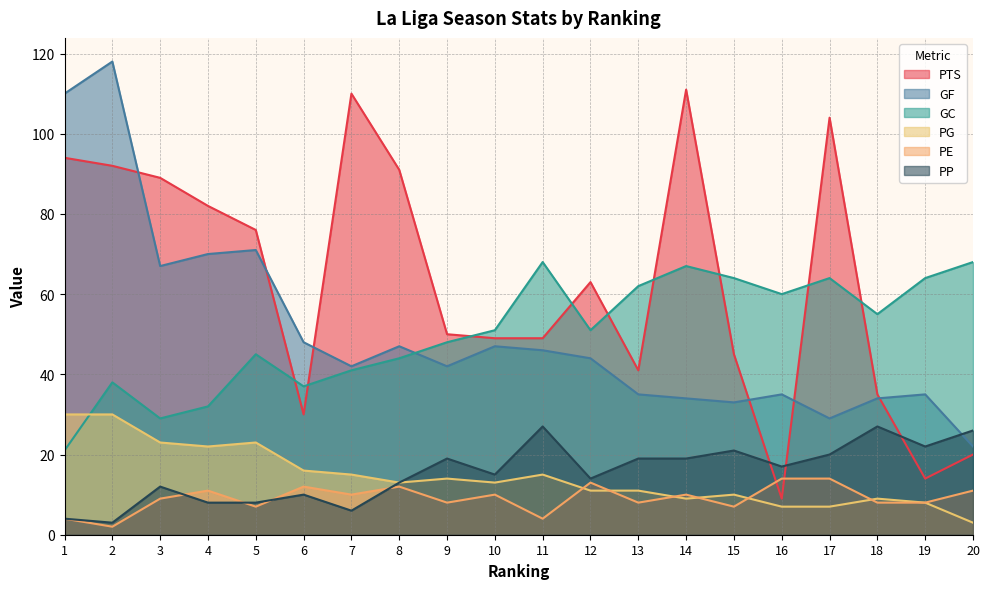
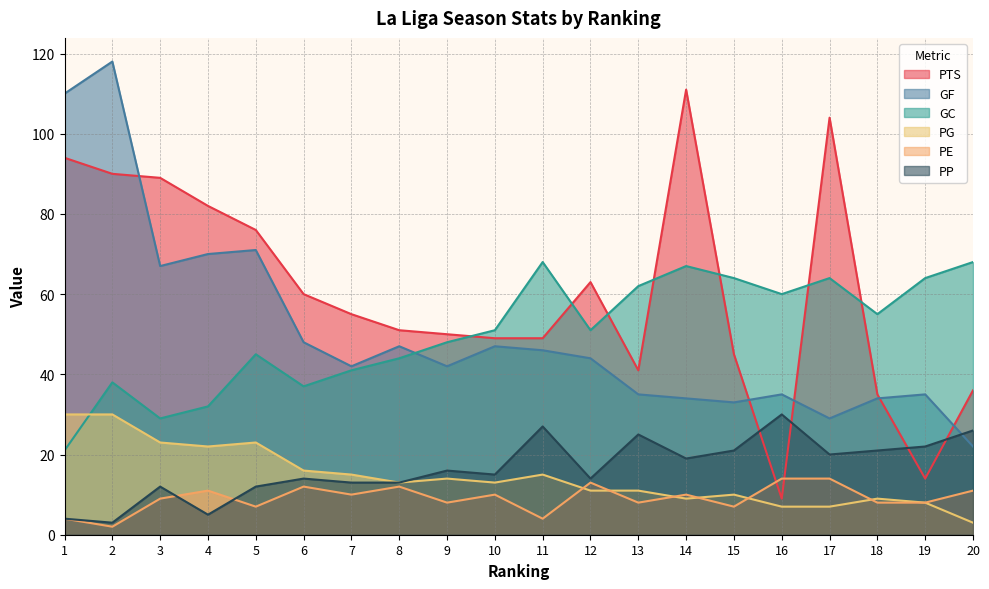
  {
    "PTS": {
      "1": 94,
-     "2": 92,
+     "2": 90,
      "3": 89,
      "4": 82,
      "5": 76,
-     "6": 30,
-     "7": 110,
-     "8": 91,
+     "6": 60,
+     "7": 55,
+     "8": 51,
      "9": 50,
      "10": 49,
      "11": 49,
      "12": 63,
      "13": 41,
      "14": 111,
      "15": 45,
      "16": 9,
      "17": 104,
      "18": 35,
      "19": 14,
-     "20": 20
+     "20": 36
    },
    "PP": {
      "2": 3,
      "3": 12,
-     "4": 8,
-     "5": 8,
-     "6": 10,
-     "7": 6,
-     "9": 19,
+     "4": 5,
+     "5": 12,
+     "6": 14,
+     "7": 13,
+     "9": 16,
      "10": 15,
      "11": 27,
      "12": 14,
-     "13": 19,
+     "13": 25,
      "14": 19,
      "15": 21,
-     "16": 17,
+     "16": 30,
      "17": 20,
-     "18": 27,
+     "18": 21,
      "19": 22,
      "20": 26
    }
  }
